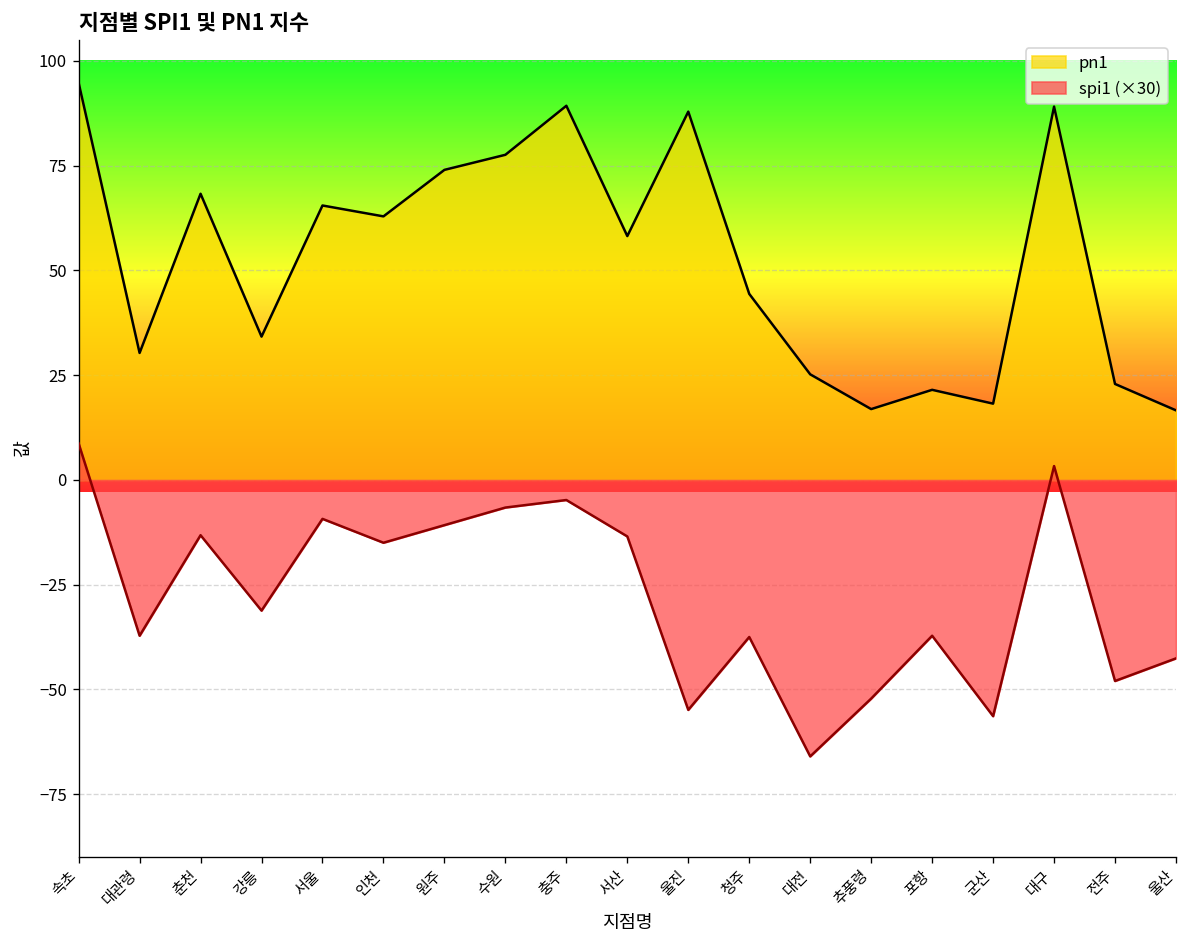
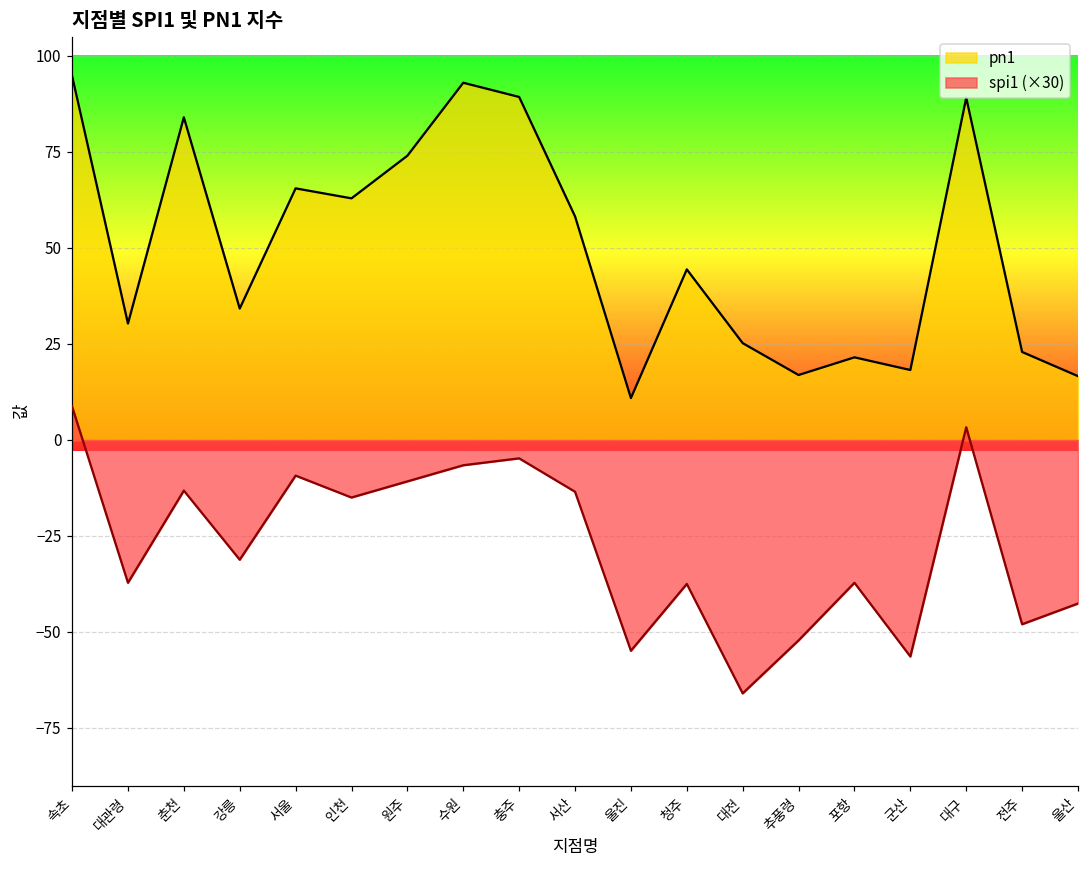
  {
    "pn1": {
      "속초": 95,
      "대관령": 30,
-     "춘천": 68,
+     "춘천": 84,
      "강릉": 34,
      "서울": 66,
      "인천": 63,
      "원주": 74,
-     "수원": 78,
+     "수원": 93,
      "충주": 89,
      "서산": 58,
-     "울진": 88,
+     "울진": 11,
      "청주": 44,
      "대전": 25,
      "추풍령": 17,
      "포항": 22,
      "군산": 18,
      "대구": 89,
      "전주": 23,
      "울산": 17
    }
  }
